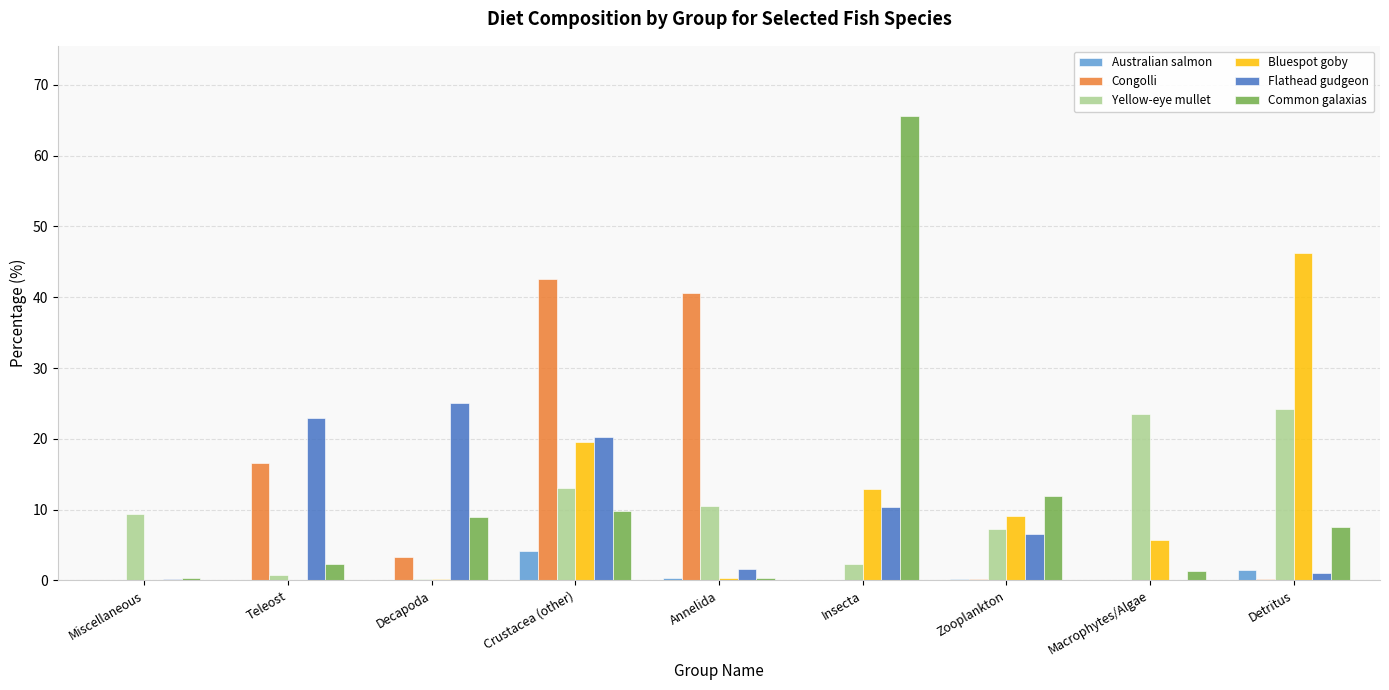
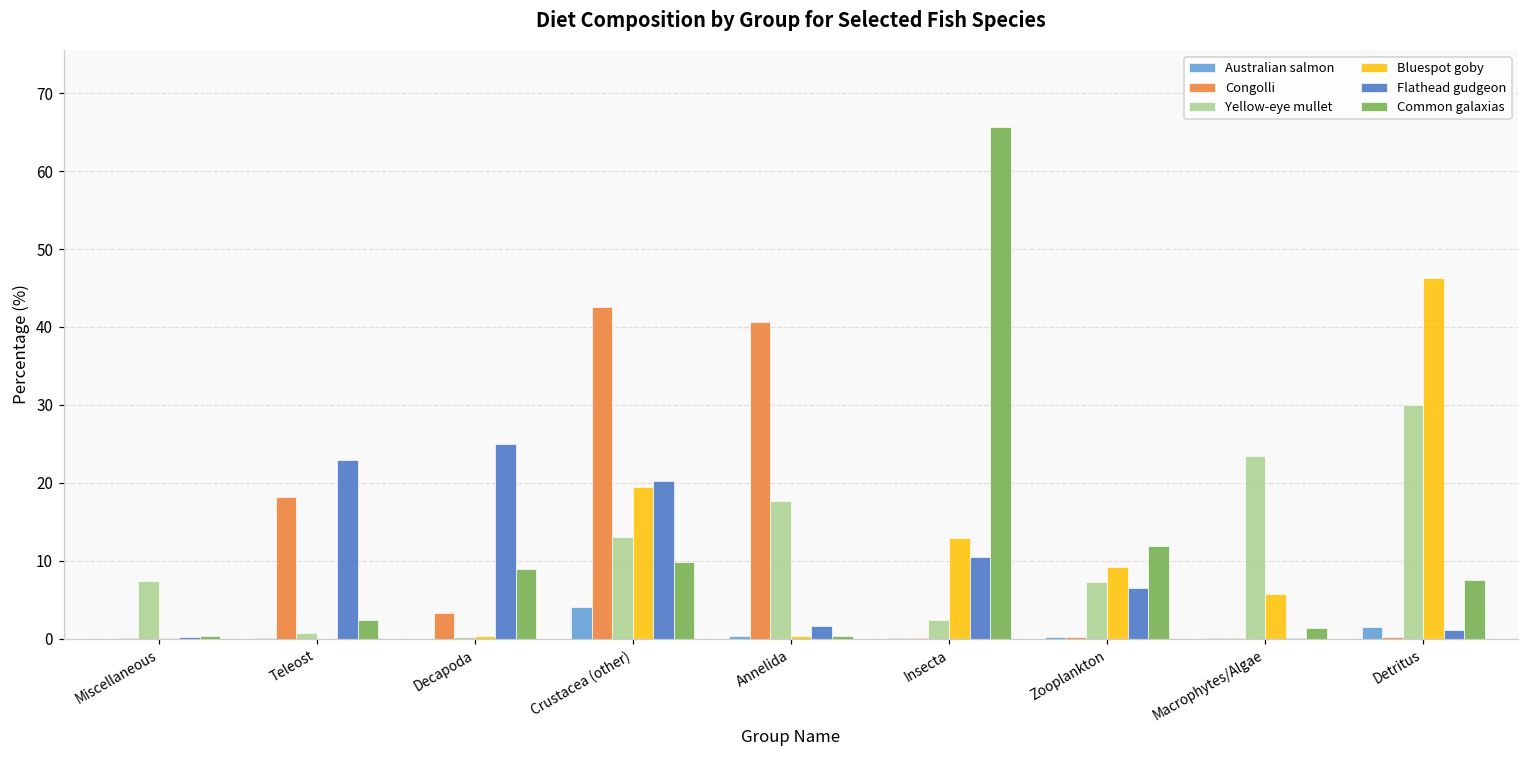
  {
    "Congolli": {
-     "Teleost": 17,
+     "Teleost": 18,
      "Decapoda": 3,
      "Crustacea (other)": 43,
      "Annelida": 41
    },
    "Yellow-eye mullet": {
-     "Miscellaneous": 9,
+     "Miscellaneous": 7,
      "Teleost": 1,
      "Crustacea (other)": 13,
-     "Annelida": 11,
+     "Annelida": 18,
      "Insecta": 2,
      "Zooplankton": 7,
      "Macrophytes/Algae": 23,
-     "Detritus": 24
+     "Detritus": 30
    },
    "Bluespot goby": {
      "Teleost": 0,
      "Crustacea (other)": 20,
      "Insecta": 13,
      "Zooplankton": 9,
      "Macrophytes/Algae": 6,
      "Detritus": 46
    },
    "Common galaxias": {
      "Miscellaneous": 0,
      "Teleost": 2,
      "Decapoda": 9,
      "Crustacea (other)": 10,
      "Insecta": 66,
      "Zooplankton": 12,
      "Macrophytes/Algae": 1,
      "Detritus": 8
    }
  }
